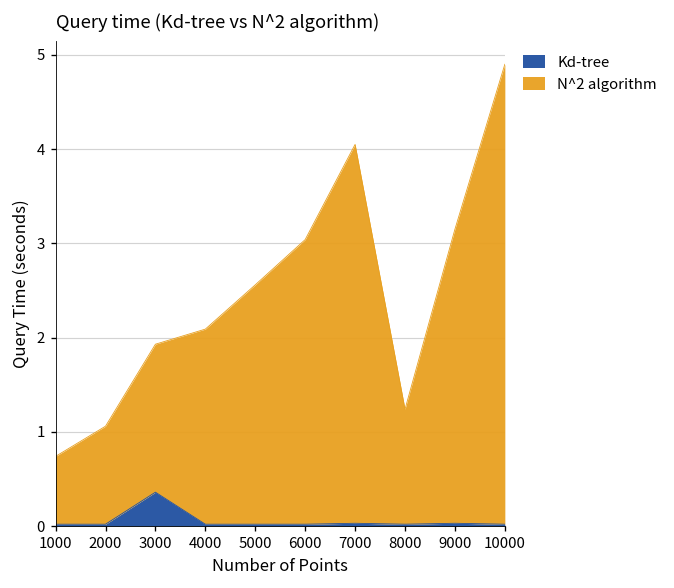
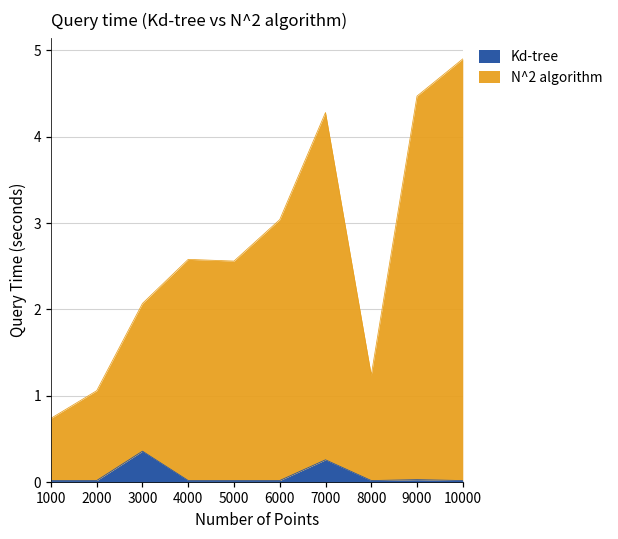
  {
    "Kd-tree": {
      "1000": 0.0,
      "2000": 0.0,
      "3000": 0.4,
      "4000": 0.0,
      "5000": 0.0,
      "6000": 0.0,
-     "7000": 0.0,
+     "7000": 0.3,
      "8000": 0.0,
      "9000": 0.0,
      "10000": 0.0
    },
    "N^2 algorithm": {
      "1000": 0.7,
      "2000": 1.0,
-     "3000": 1.6,
-     "4000": 2.1,
+     "3000": 1.7,
+     "4000": 2.6,
      "5000": 2.5,
      "6000": 3.0,
      "7000": 4.0,
      "8000": 1.2,
-     "9000": 3.1,
+     "9000": 4.4,
      "10000": 4.9
    }
  }
